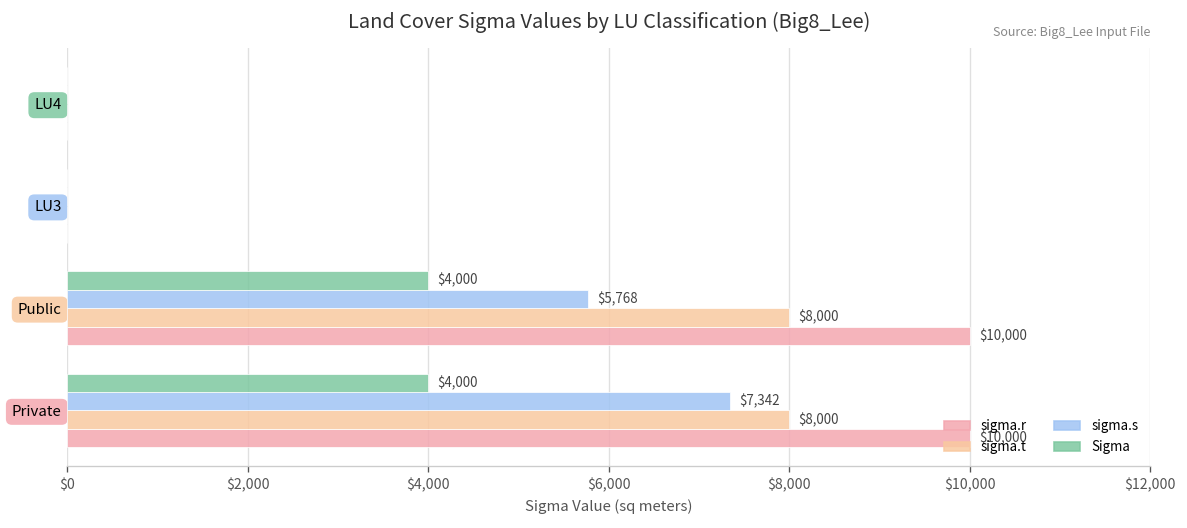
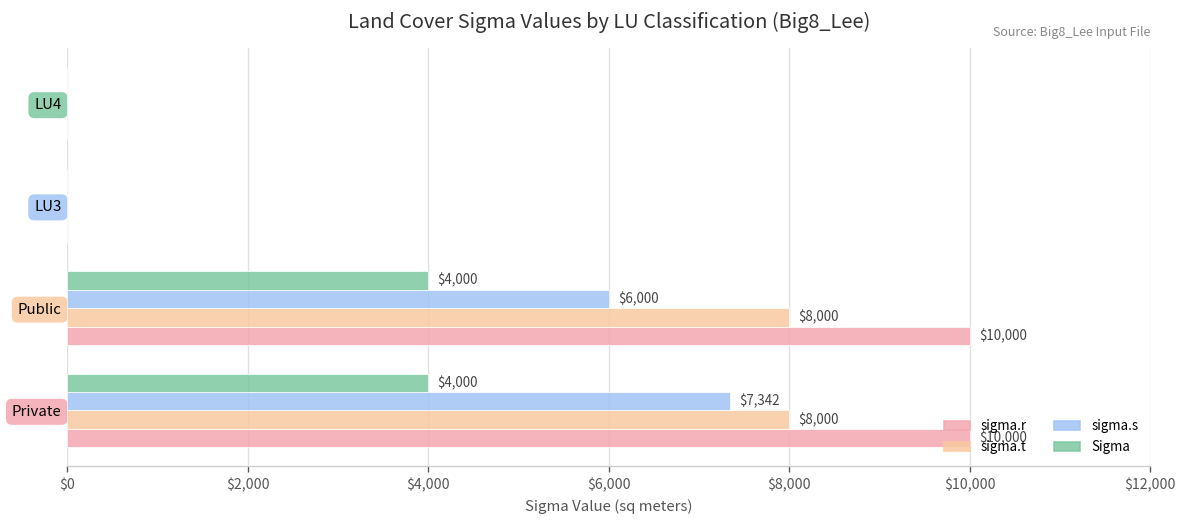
  {
    "sigma.s": {
-     "Public": "$5,768",
+     "Public": "$6,000",
      "Private": "$7,342"
    },
    "Sigma": {
      "Public": "$4,000",
      "Private": "$4,000"
    }
  }
